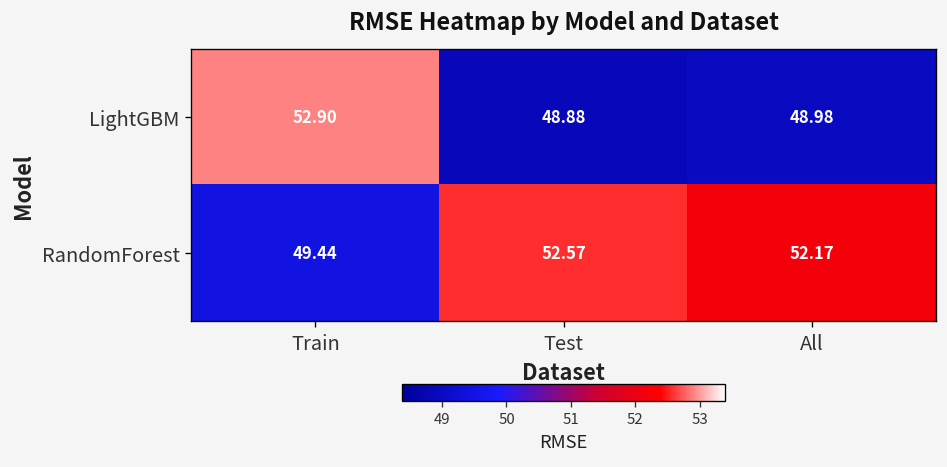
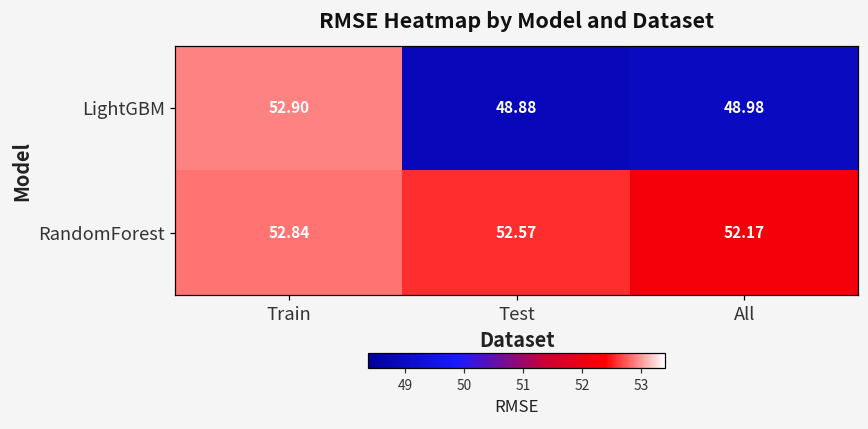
  {
    "LightGBM": {
      "Train": 52.90,
      "Test": 48.88,
      "All": 48.98
    },
    "RandomForest": {
-     "Train": 49.44,
+     "Train": 52.84,
      "Test": 52.57,
      "All": 52.17
    }
  }
